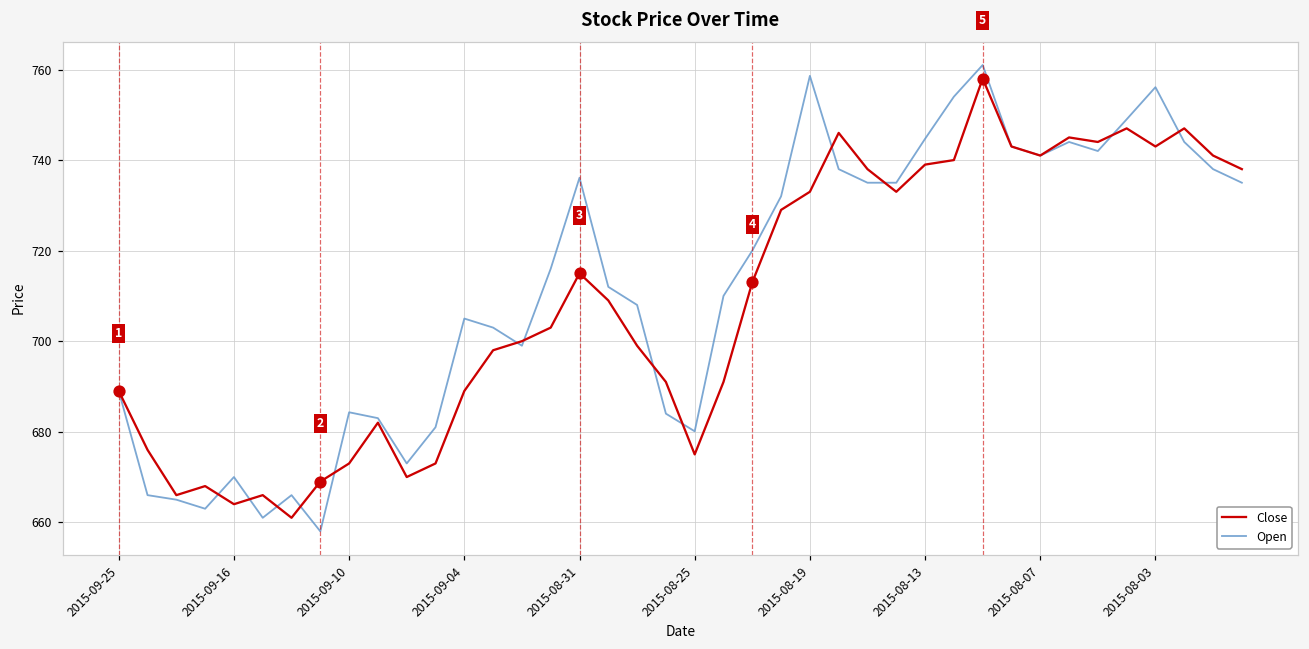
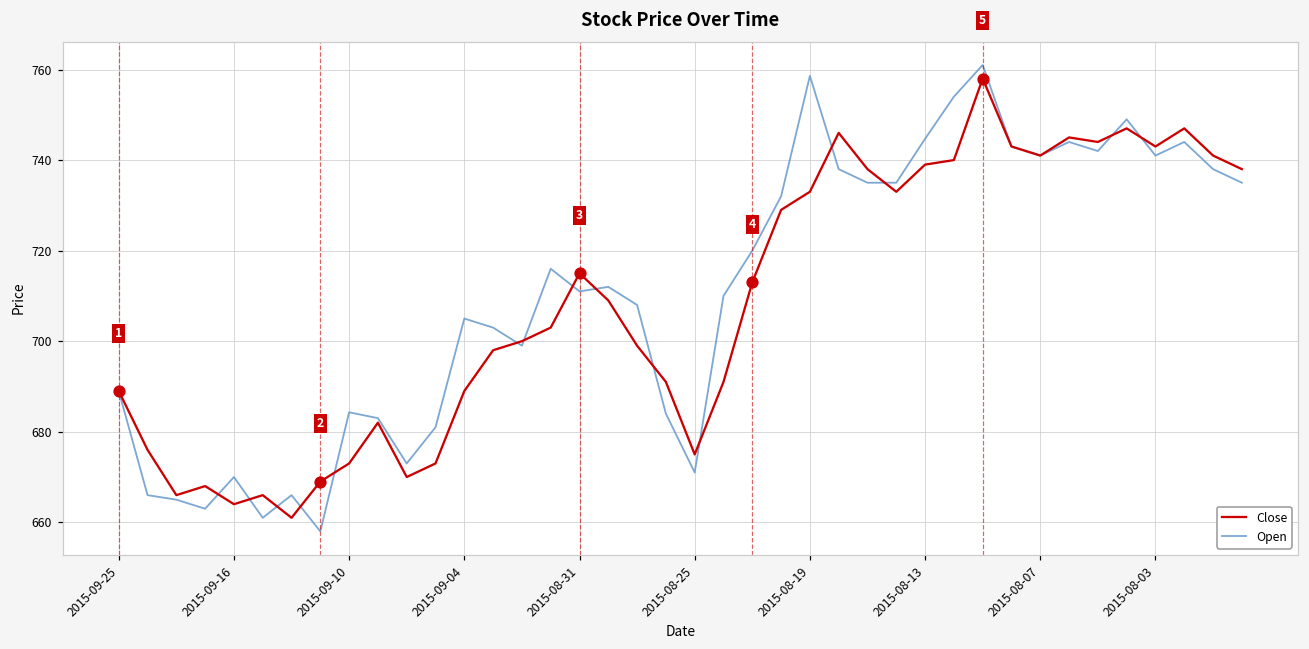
  {
    "Open": {
      "2015-09-16": 670,
      "2015-09-04": 705,
-     "2015-08-31": 736,
-     "2015-08-25": 680,
+     "2015-08-31": 711,
+     "2015-08-25": 671,
      "2015-08-19": 759,
      "2015-08-13": 745,
-     "2015-08-03": 756
+     "2015-08-03": 741
    }
  }
